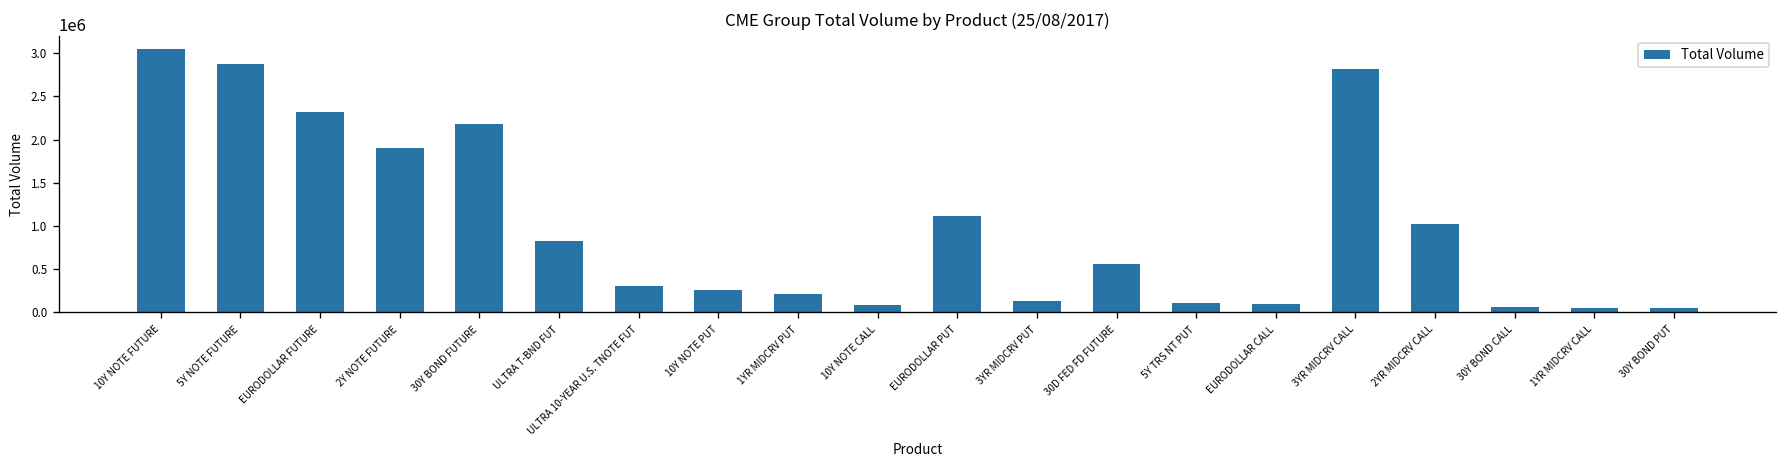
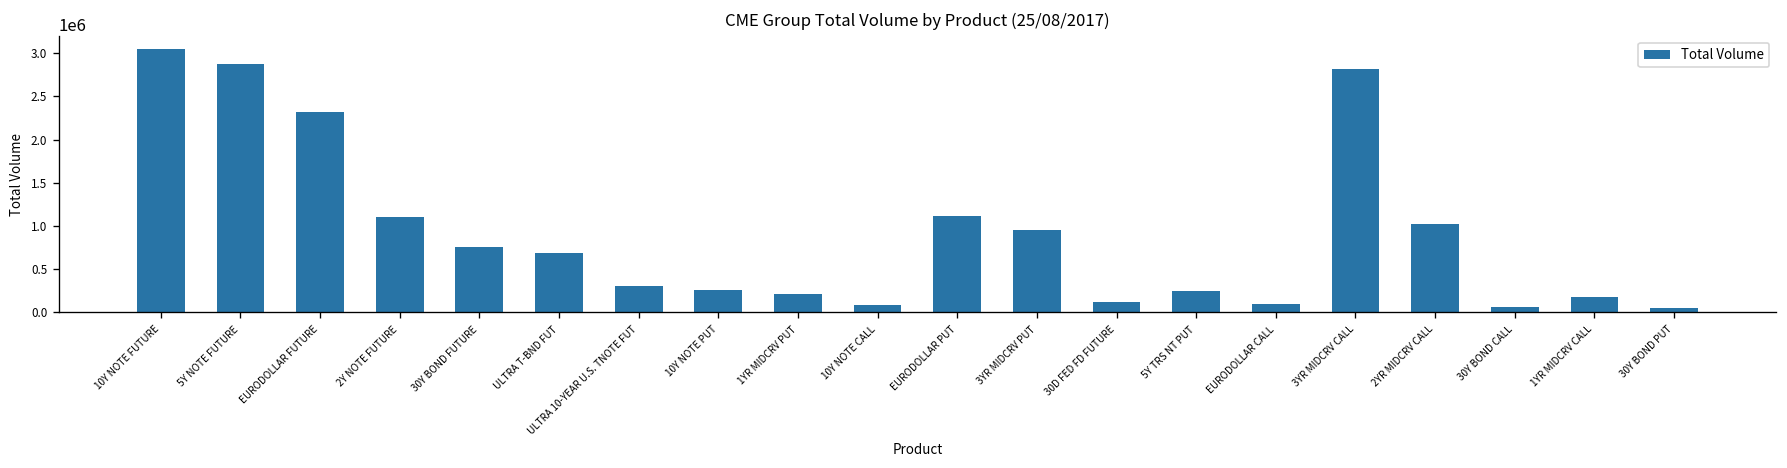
  {
    "10Y NOTE FUTURE": 3000000,
    "5Y NOTE FUTURE": 2900000,
    "EURODOLLAR FUTURE": 2300000,
-   "2Y NOTE FUTURE": 1900000,
-   "30Y BOND FUTURE": 2200000,
-   "ULTRA T-BND FUT": 800000,
+   "2Y NOTE FUTURE": 1100000,
+   "30Y BOND FUTURE": 800000,
+   "ULTRA T-BND FUT": 700000,
    "ULTRA 10-YEAR U.S. TNOTE FUT": 300000,
    "10Y NOTE PUT": 300000,
    "1YR MIDCRV PUT": 200000,
    "10Y NOTE CALL": 100000,
    "EURODOLLAR PUT": 1100000,
-   "3YR MIDCRV PUT": 100000,
-   "30D FED FD FUTURE": 600000,
-   "5Y TRS NT PUT": 100000,
+   "3YR MIDCRV PUT": 1000000,
+   "30D FED FD FUTURE": 100000,
+   "5Y TRS NT PUT": 200000,
    "EURODOLLAR CALL": 100000,
    "3YR MIDCRV CALL": 2800000,
    "2YR MIDCRV CALL": 1000000,
    "30Y BOND CALL": 100000,
-   "1YR MIDCRV CALL": 100000,
+   "1YR MIDCRV CALL": 200000,
    "30Y BOND PUT": 0
  }
